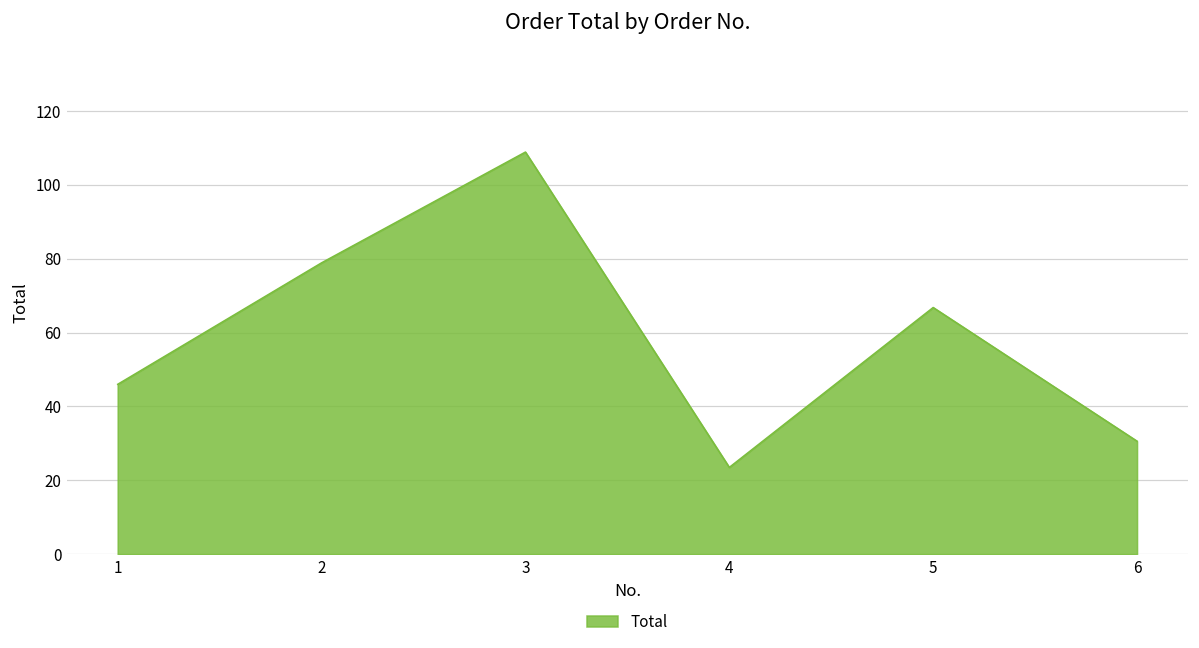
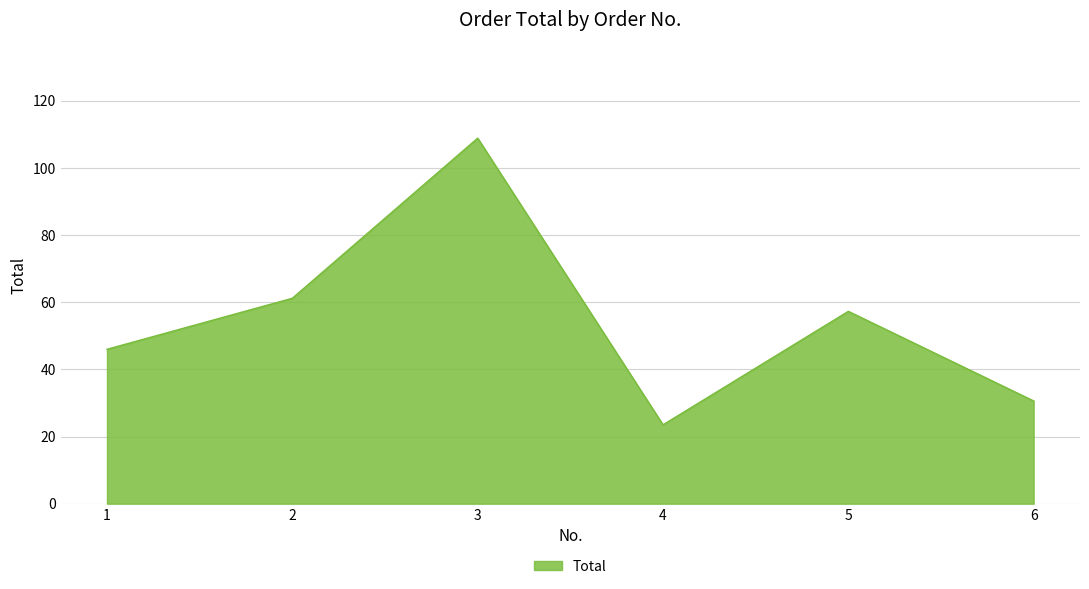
  {
    "1": 46,
-   "2": 79,
+   "2": 61,
    "3": 109,
    "4": 24,
-   "5": 67,
+   "5": 57,
    "6": 31
  }
